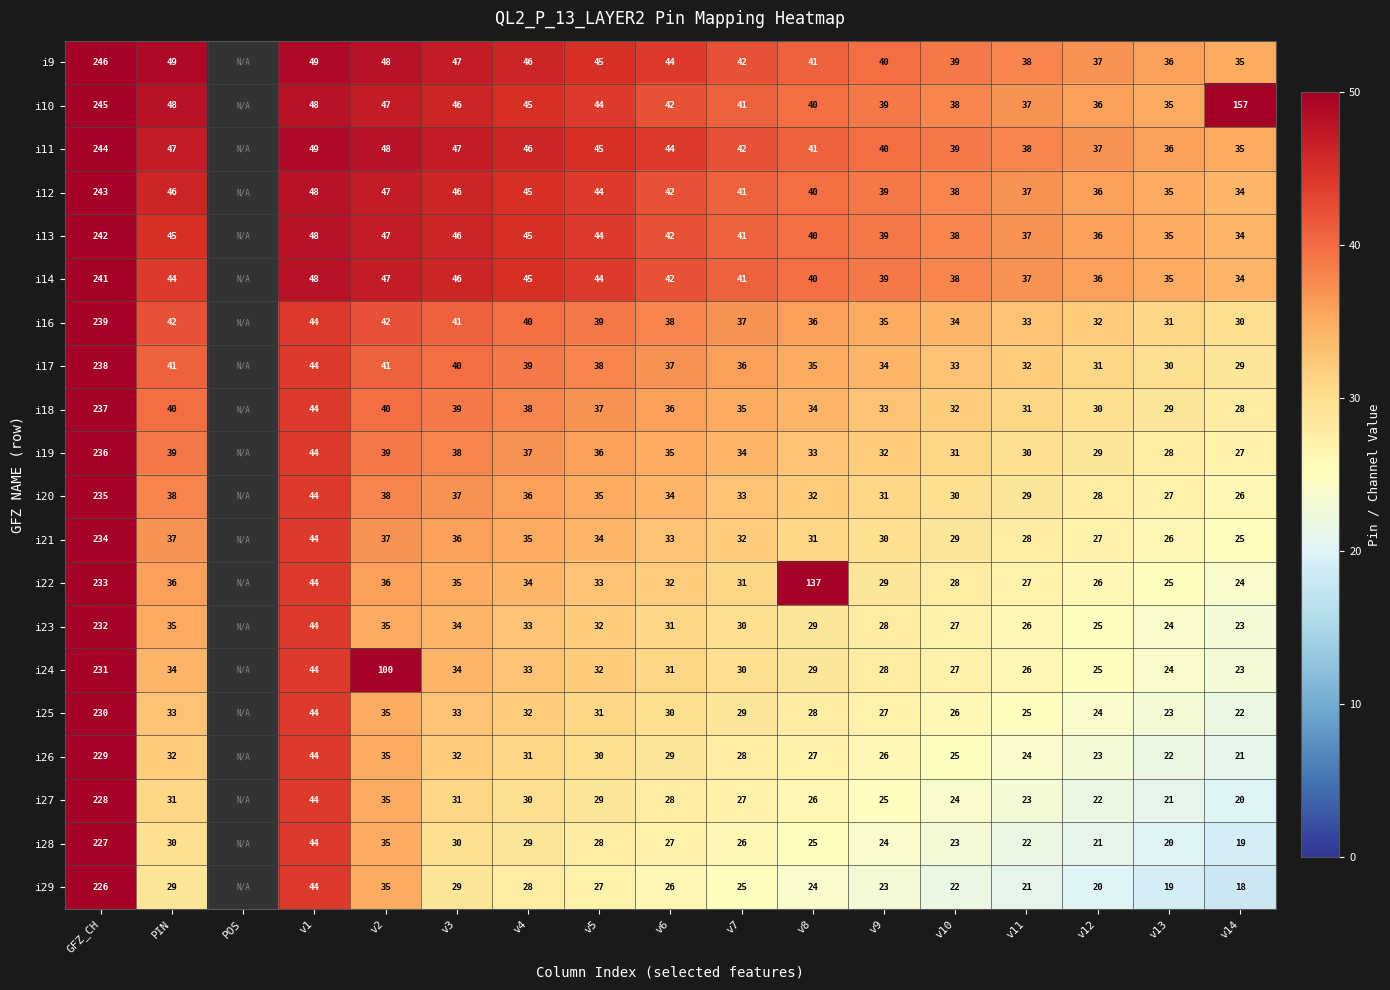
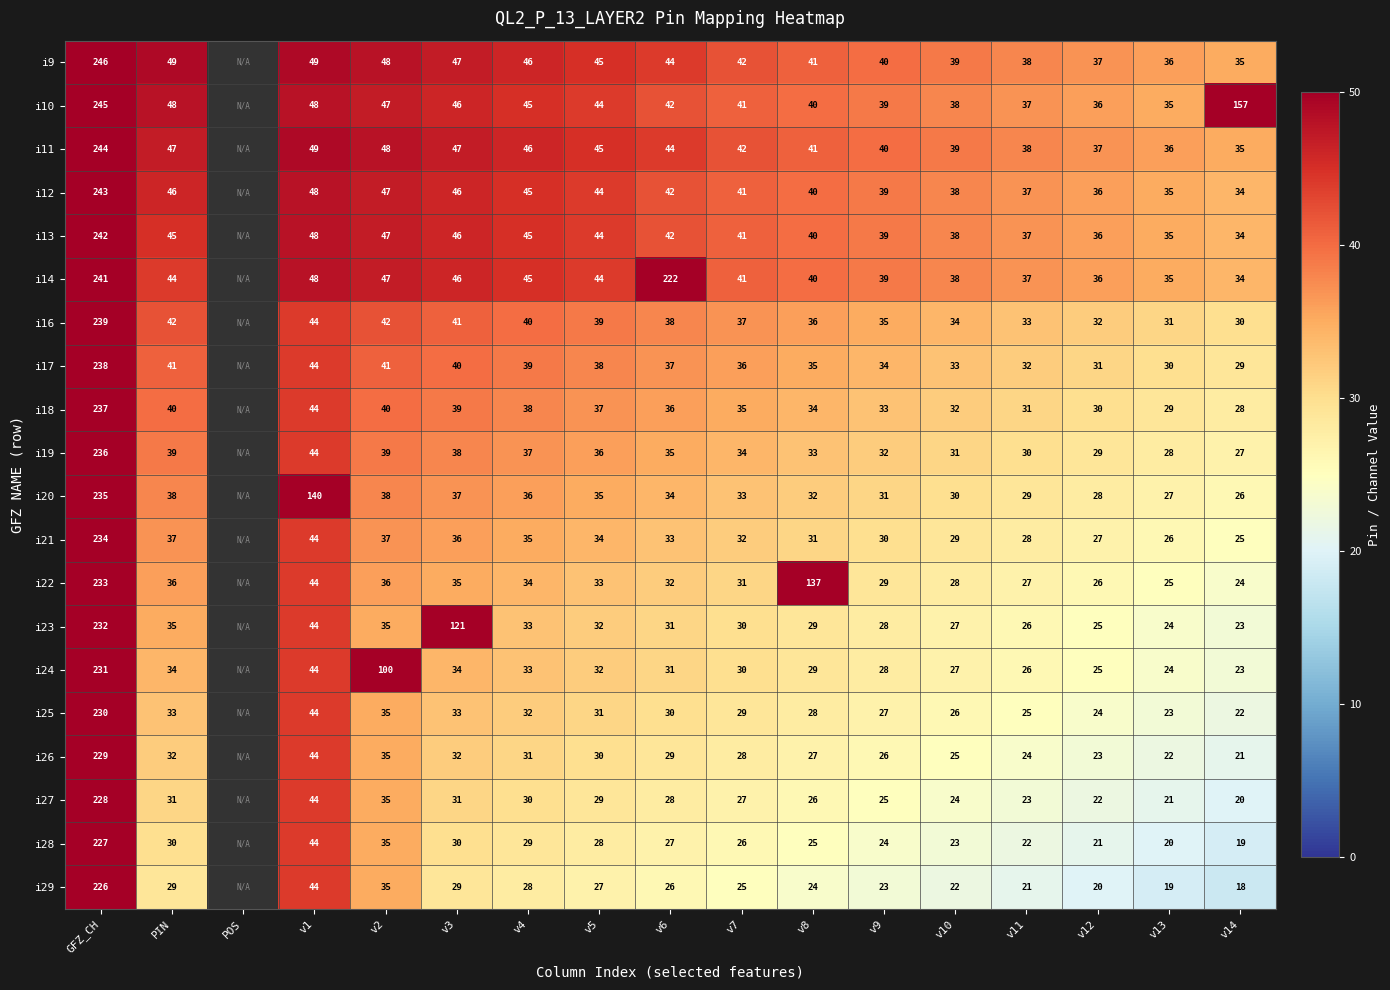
  {
    "i14": {
      "GFZ_CH": 241,
      "PIN": 44,
      "v1": 48,
      "v2": 47,
      "v3": 46,
      "v4": 45,
      "v5": 44,
-     "v6": 42,
+     "v6": 222,
      "v7": 41,
      "v8": 40,
      "v9": 39,
      "v10": 38,
      "v11": 37,
      "v12": 36,
      "v13": 35,
      "v14": 34
    },
    "i20": {
      "GFZ_CH": 235,
      "PIN": 38,
-     "v1": 44,
+     "v1": 140,
      "v2": 38,
      "v3": 37,
      "v4": 36,
      "v5": 35,
      "v6": 34,
      "v7": 33,
      "v8": 32,
      "v9": 31,
      "v10": 30,
      "v11": 29,
      "v12": 28,
      "v13": 27,
      "v14": 26
    },
    "i23": {
      "GFZ_CH": 232,
      "PIN": 35,
      "v1": 44,
      "v2": 35,
-     "v3": 34,
+     "v3": 121,
      "v4": 33,
      "v5": 32,
      "v6": 31,
      "v7": 30,
      "v8": 29,
      "v9": 28,
      "v10": 27,
      "v11": 26,
      "v12": 25,
      "v13": 24,
      "v14": 23
    }
  }
